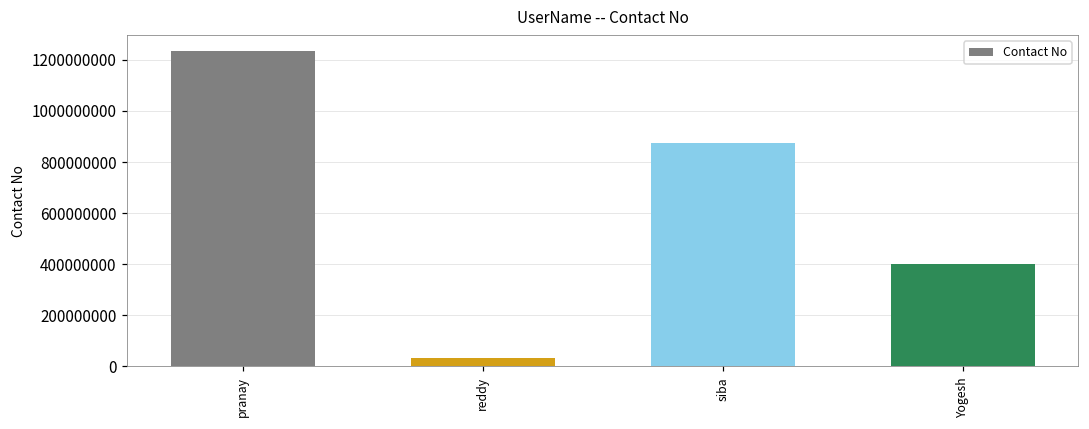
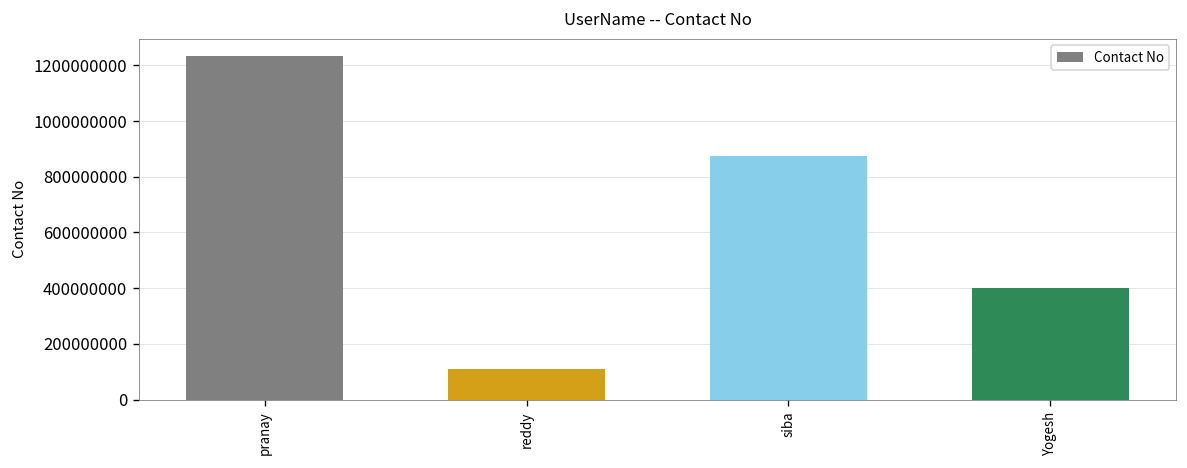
  {
    "pranay": 1230000000,
-   "reddy": 30000000,
+   "reddy": 110000000,
    "siba": 870000000,
    "Yogesh": 400000000
  }
